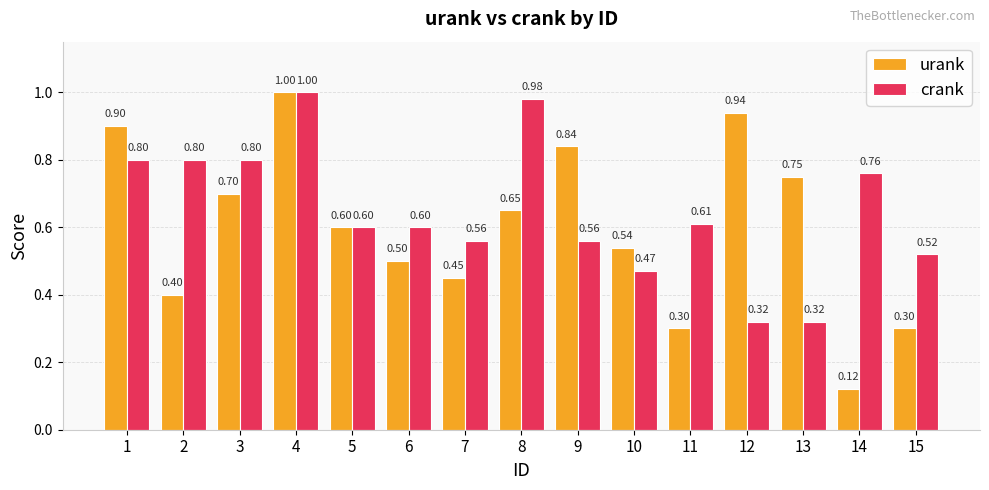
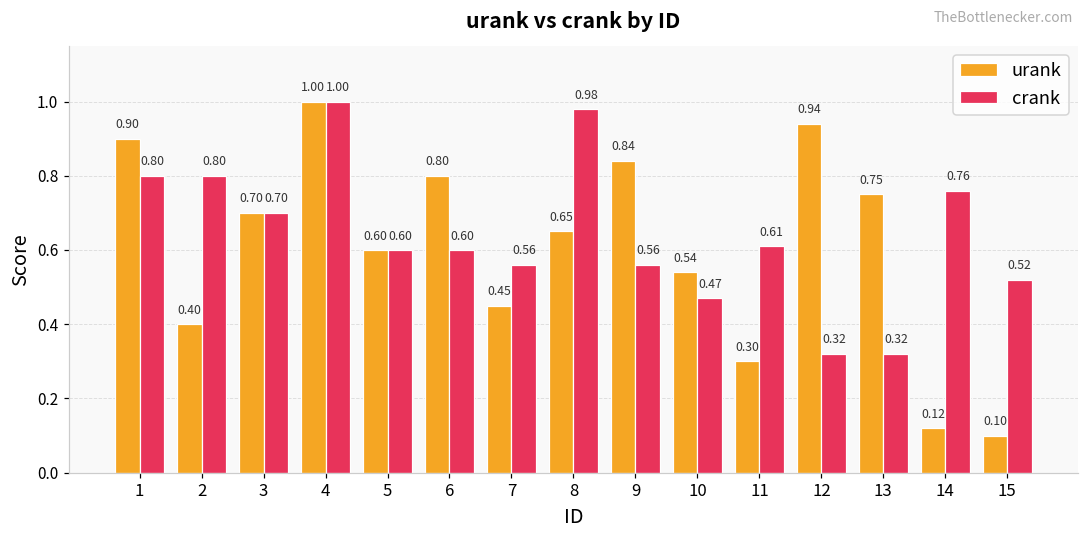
  {
    "urank": {
      "1": 0.90,
      "2": 0.40,
      "3": 0.70,
      "4": 1.00,
      "5": 0.60,
-     "6": 0.50,
+     "6": 0.80,
      "7": 0.45,
      "8": 0.65,
      "9": 0.84,
      "10": 0.54,
      "11": 0.30,
      "12": 0.94,
      "13": 0.75,
      "14": 0.12,
-     "15": 0.30
+     "15": 0.10
    },
    "crank": {
      "1": 0.80,
      "2": 0.80,
-     "3": 0.80,
+     "3": 0.70,
      "4": 1.00,
      "5": 0.60,
      "6": 0.60,
      "7": 0.56,
      "8": 0.98,
      "9": 0.56,
      "10": 0.47,
      "11": 0.61,
      "12": 0.32,
      "13": 0.32,
      "14": 0.76,
      "15": 0.52
    }
  }
